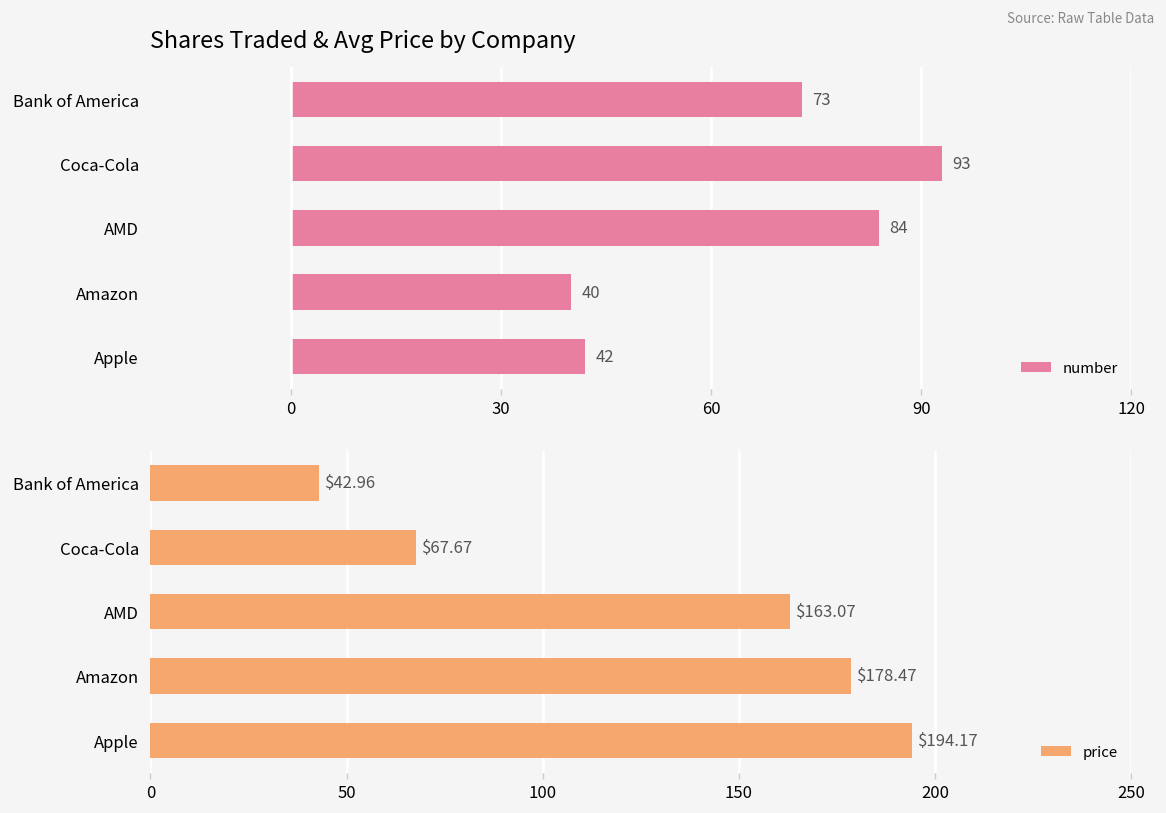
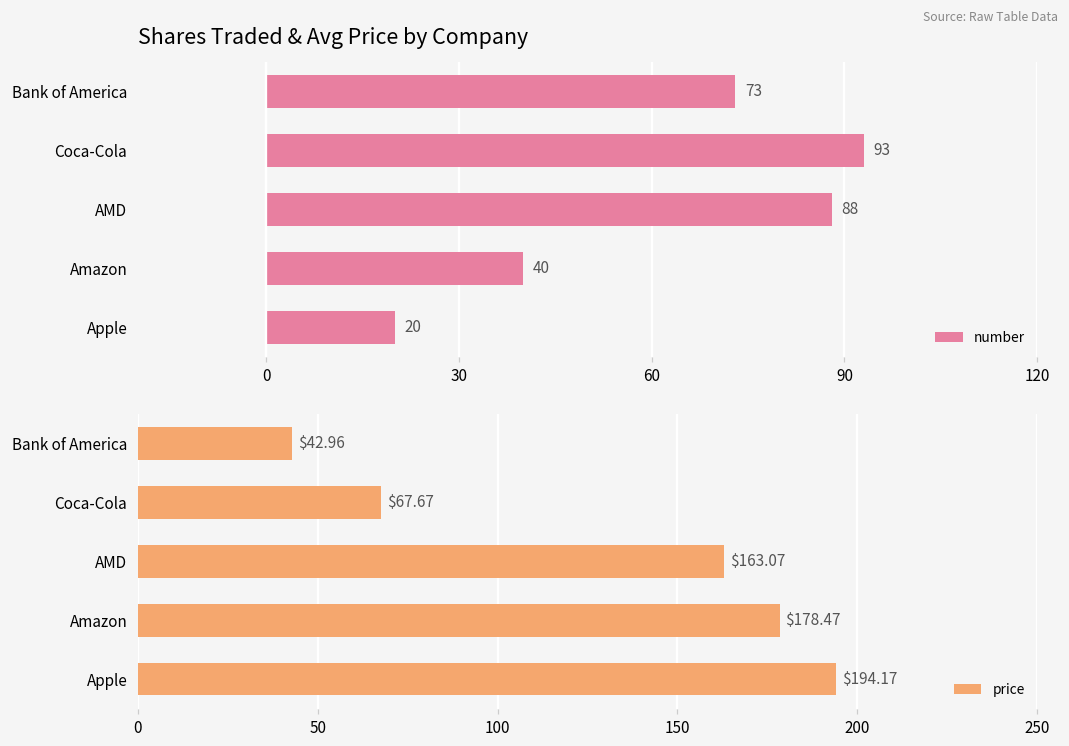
  {
    "Shares Traded & Avg Price by Company": {
      "Bank of America": 73,
      "Coca-Cola": 93,
-     "AMD": 84,
+     "AMD": 88,
      "Amazon": 40,
-     "Apple": 42
+     "Apple": 20
    }
  }
